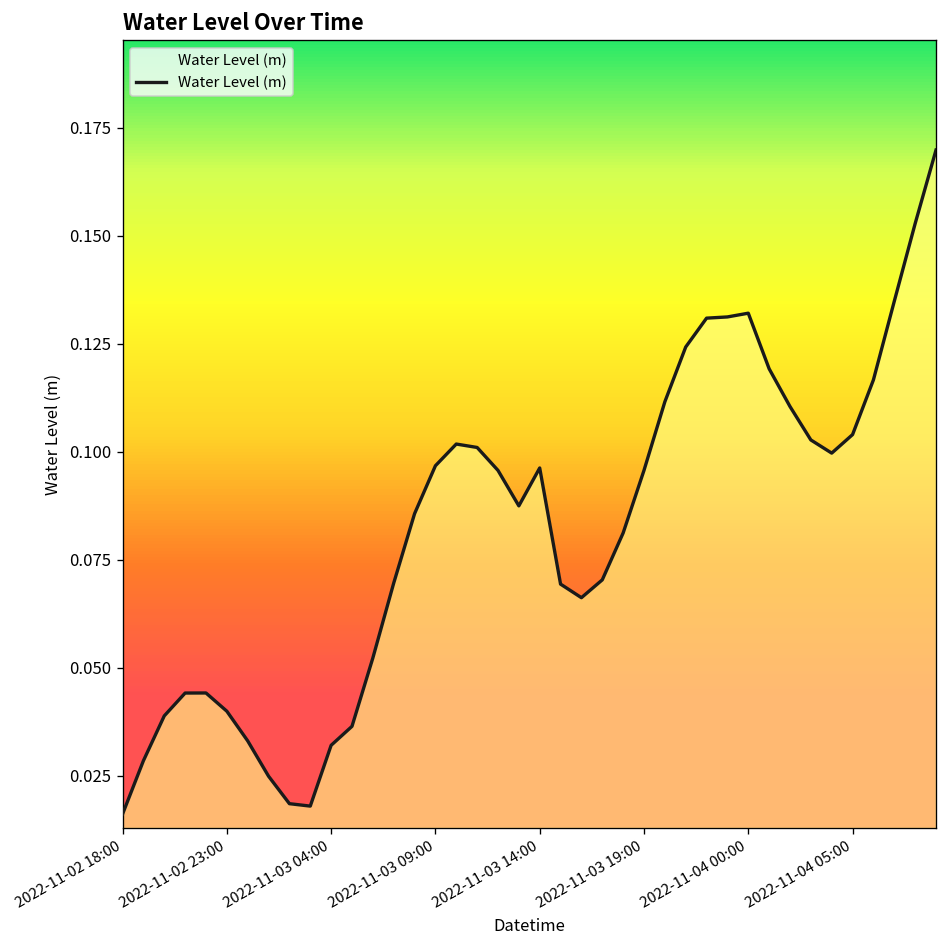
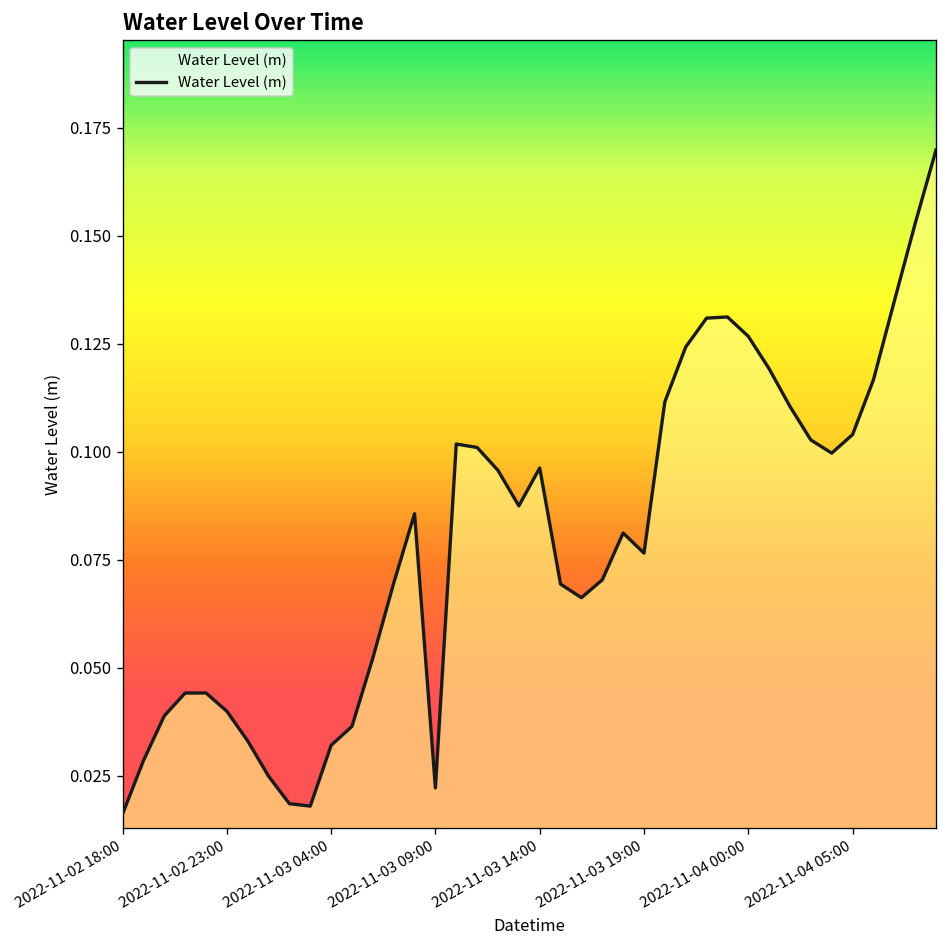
  {
    "2022-11-02 18:00": 0.016,
    "2022-11-02 23:00": 0.040,
    "2022-11-03 04:00": 0.032,
-   "2022-11-03 09:00": 0.097,
+   "2022-11-03 09:00": 0.022,
    "2022-11-03 14:00": 0.096,
-   "2022-11-03 19:00": 0.096,
-   "2022-11-04 00:00": 0.132,
+   "2022-11-03 19:00": 0.077,
+   "2022-11-04 00:00": 0.127,
    "2022-11-04 05:00": 0.104
  }
